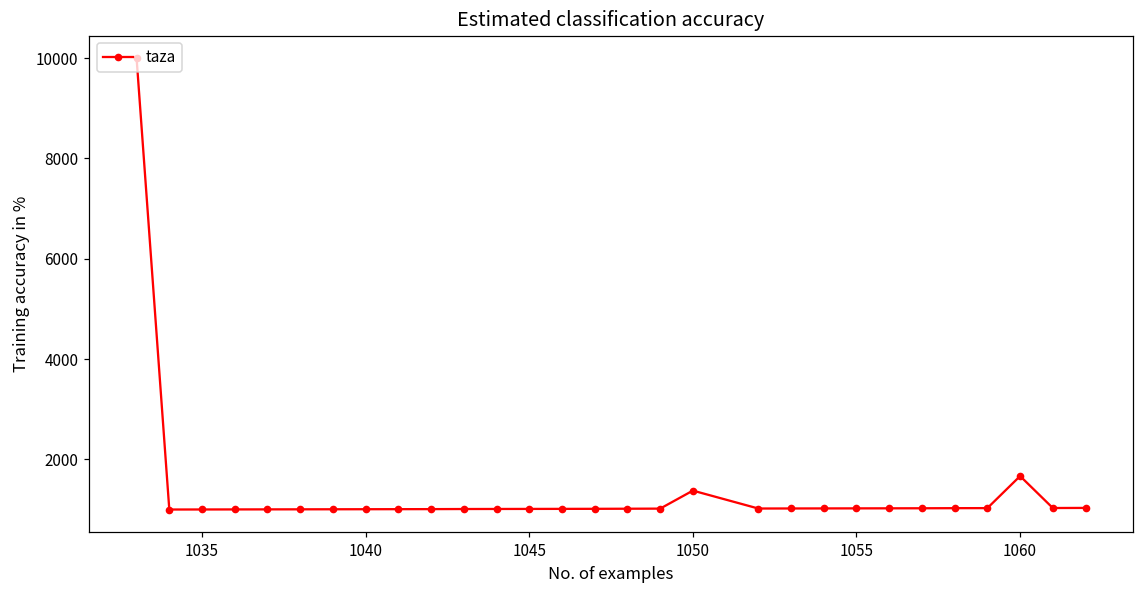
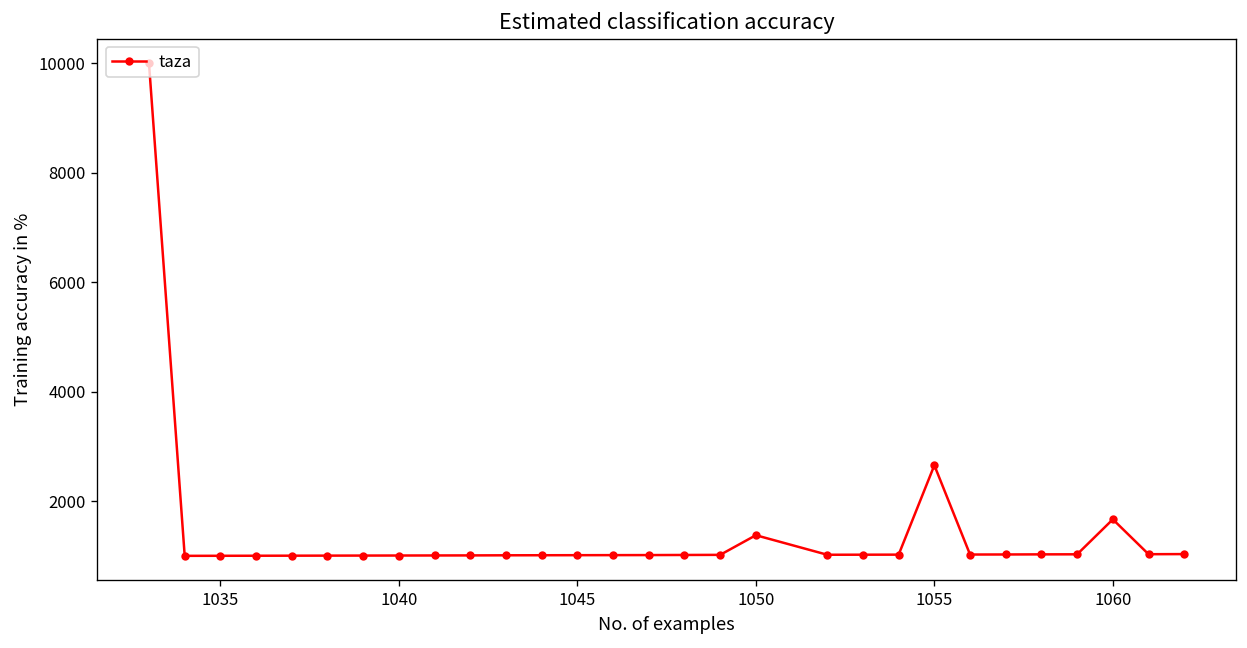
  {
    "1035": 1000,
    "1040": 1000,
    "1045": 1000,
    "1050": 1400,
-   "1055": 1000,
+   "1055": 2700,
    "1060": 1700
  }
